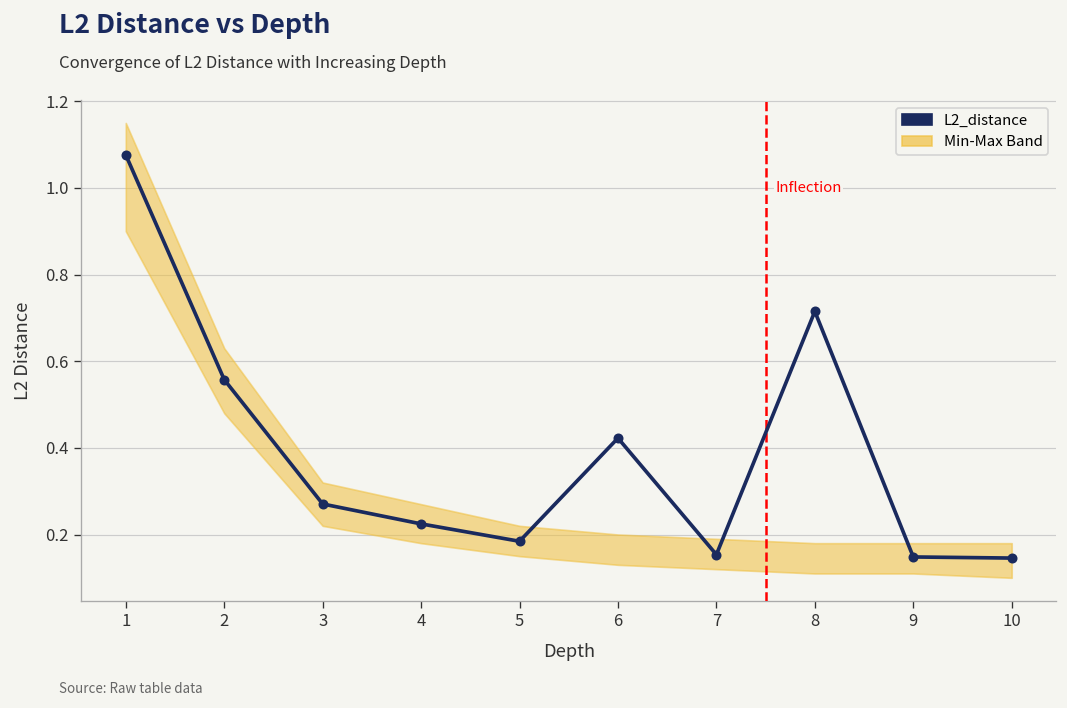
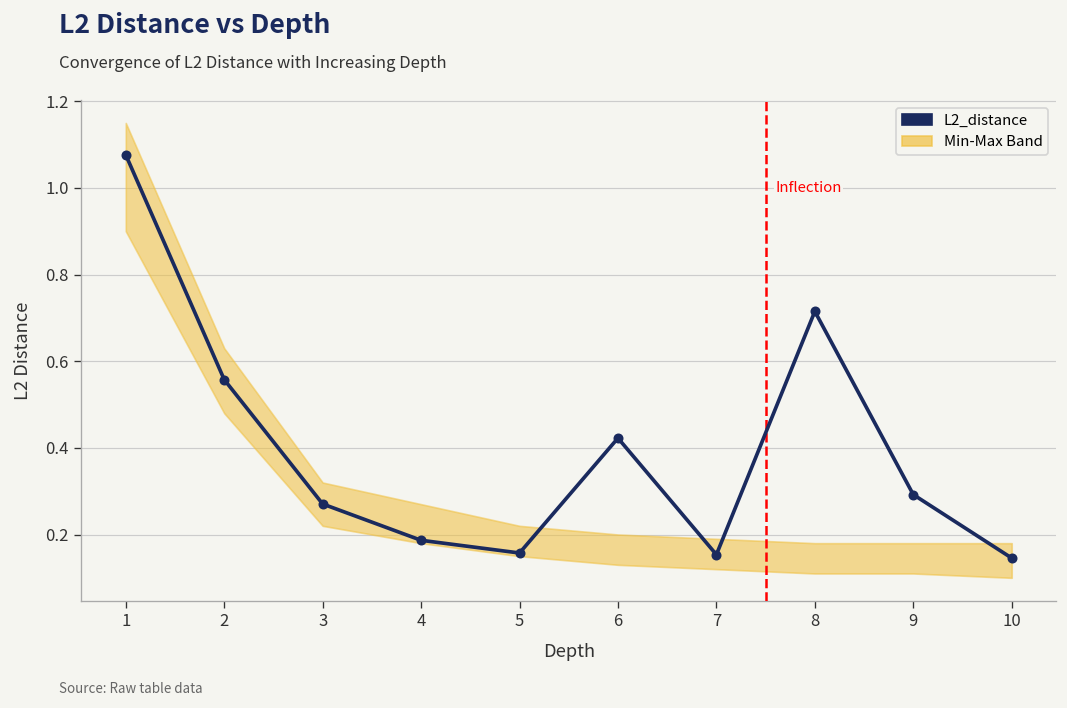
  {
    "L2_distance": {
      "1": 1.08,
      "2": 0.56,
      "3": 0.27,
-     "4": 0.22,
-     "5": 0.18,
+     "4": 0.19,
+     "5": 0.16,
      "6": 0.42,
      "7": 0.15,
      "8": 0.72,
-     "9": 0.15,
+     "9": 0.29,
      "10": 0.15
    }
  }
